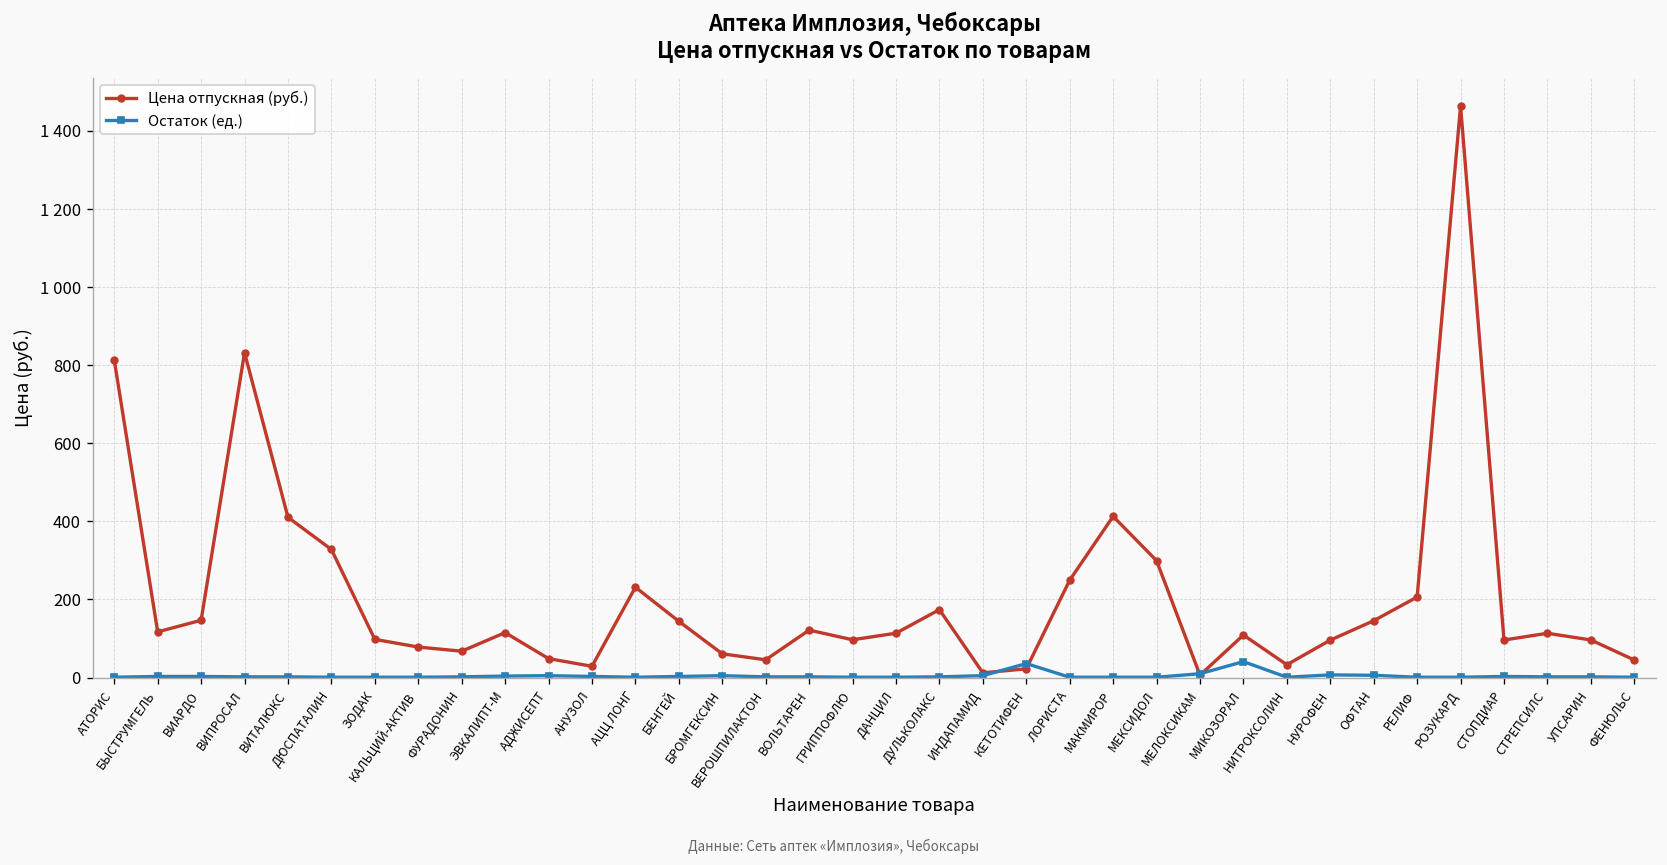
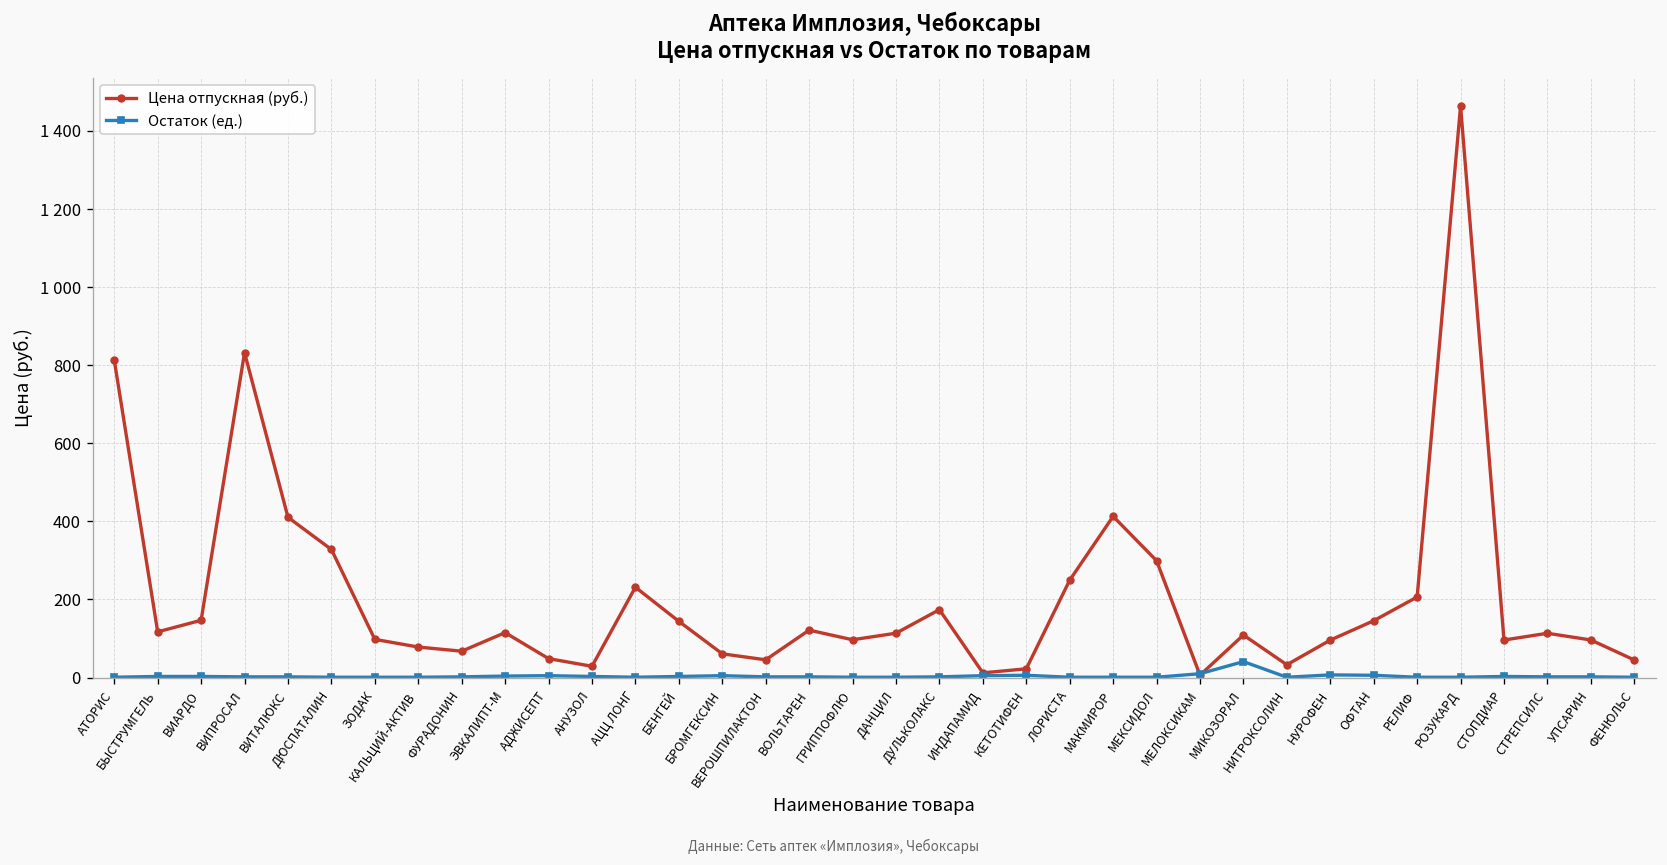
  {
    "Цена отпускная (руб.)": {
      "АТОРИС": 810,
      "БЫСТРУМГЕЛЬ": 120,
      "ВИАРДО": 150,
      "ВИПРОСАЛ": 830,
      "ВИТАЛЮКС": 410,
      "ДЮСПАТАЛИН": 330,
      "ЗОДАК": 100,
      "КАЛЬЦИЙ-АКТИВ": 80,
      "ФУРАДОНИН": 70,
      "ЭВКАЛИПТ-М": 120,
      "АДЖИСЕПТ": 50,
      "АНУЗОЛ": 30,
      "АЦЦ ЛОНГ": 230,
      "БЕНГЕЙ": 140,
      "БРОМГЕКСИН": 60,
      "ВЕРОШПИЛАКТОН": 50,
      "ВОЛЬТАРЕН": 120,
      "ГРИППОФЛЮ": 100,
      "ДАНЦИЛ": 110,
      "ДУЛЬКОЛАКС": 170,
      "КЕТОТИФЕН": 20,
      "ЛОРИСТА": 250,
      "МАКМИРОР": 410,
      "МЕКСИДОЛ": 300,
      "МИКОЗОРАЛ": 110,
      "НИТРОКСОЛИН": 30,
      "НУРОФЕН": 100,
      "ОФТАН": 150,
      "РЕЛИФ": 210,
      "РОЗУКАРД": 1460,
      "СТОПДИАР": 100,
      "СТРЕПСИЛС": 110,
      "УПСАРИН": 100,
      "ФЕНЮЛЬС": 50
    },
    "Остаток (ед.)": {
      "АТОРИС": 0,
      "БЫСТРУМГЕЛЬ": 0,
      "ВИАРДО": 0,
      "ВИПРОСАЛ": 0,
      "ВИТАЛЮКС": 0,
      "ДЮСПАТАЛИН": 0,
      "ЗОДАК": 0,
      "КАЛЬЦИЙ-АКТИВ": 0,
      "ФУРАДОНИН": 0,
      "ЭВКАЛИПТ-М": 0,
      "АДЖИСЕПТ": 10,
      "АНУЗОЛ": 0,
      "АЦЦ ЛОНГ": 0,
      "БЕНГЕЙ": 0,
      "БРОМГЕКСИН": 10,
      "ВЕРОШПИЛАКТОН": 0,
      "ВОЛЬТАРЕН": 0,
      "ГРИППОФЛЮ": 0,
      "ДАНЦИЛ": 0,
      "ДУЛЬКОЛАКС": 0,
-     "КЕТОТИФЕН": 40,
+     "КЕТОТИФЕН": 10,
      "ЛОРИСТА": 0,
      "МАКМИРОР": 0,
      "МЕКСИДОЛ": 0,
      "МИКОЗОРАЛ": 40,
      "НИТРОКСОЛИН": 0,
      "НУРОФЕН": 10,
      "ОФТАН": 10,
      "РЕЛИФ": 0,
      "РОЗУКАРД": 0,
      "СТОПДИАР": 0,
      "СТРЕПСИЛС": 0,
      "УПСАРИН": 0,
      "ФЕНЮЛЬС": 0
    }
  }
